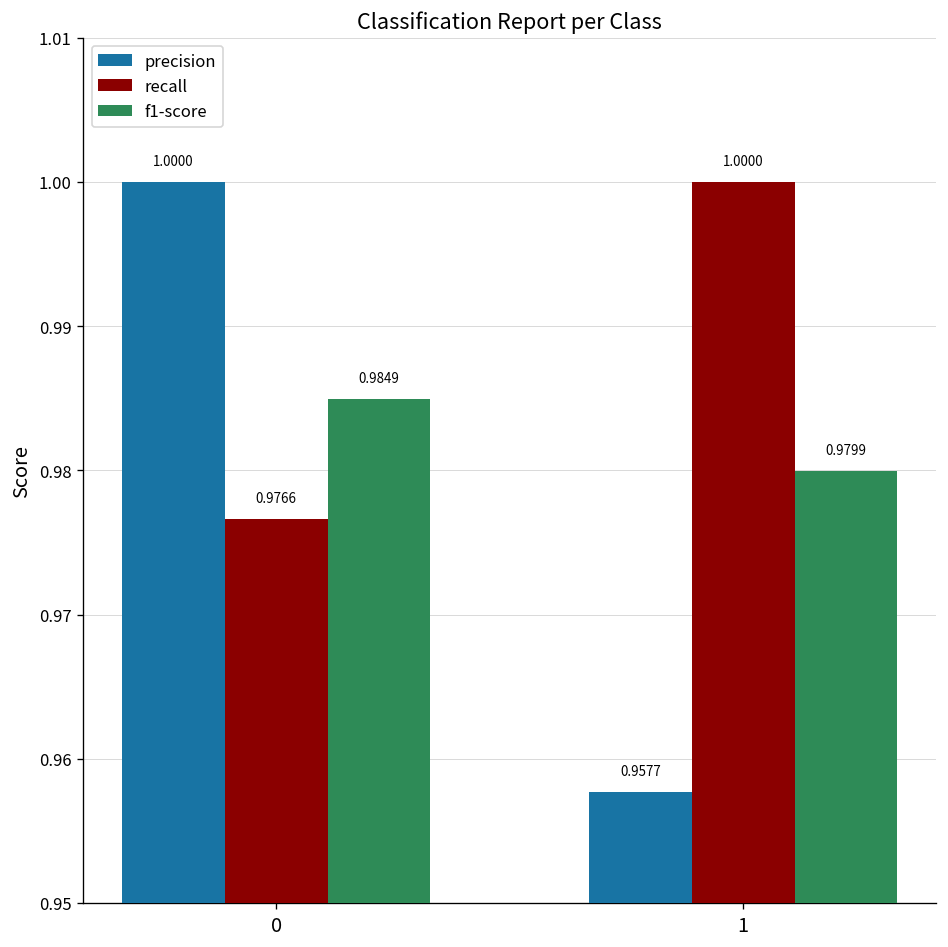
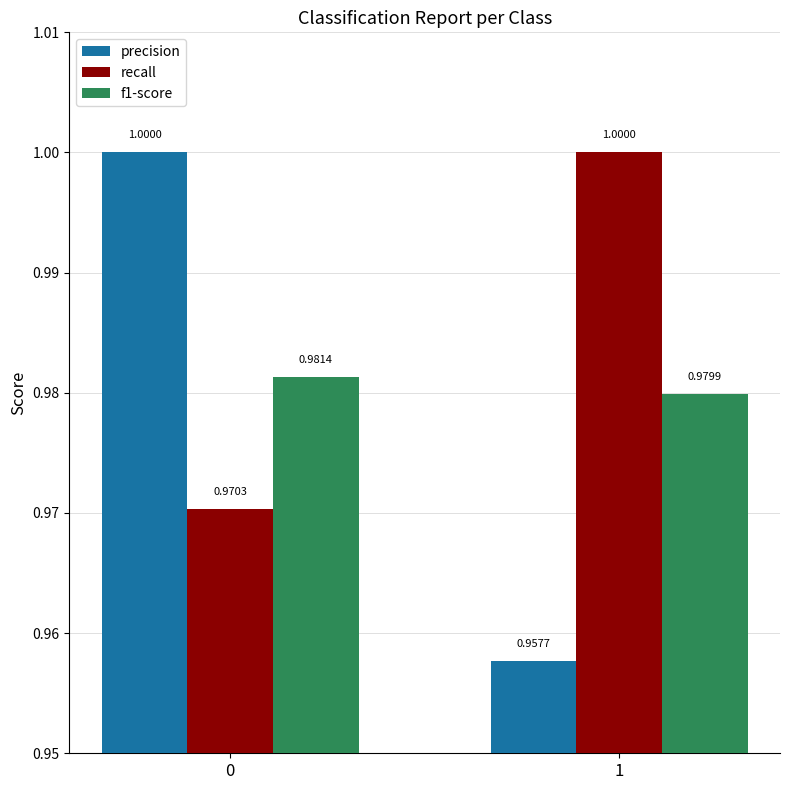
  {
    "precision": {
      "0": 1.0000,
      "1": 0.9577
    },
    "recall": {
-     "0": 0.9766,
+     "0": 0.9703,
      "1": 1.0000
    },
    "f1-score": {
-     "0": 0.9849,
+     "0": 0.9814,
      "1": 0.9799
    }
  }
